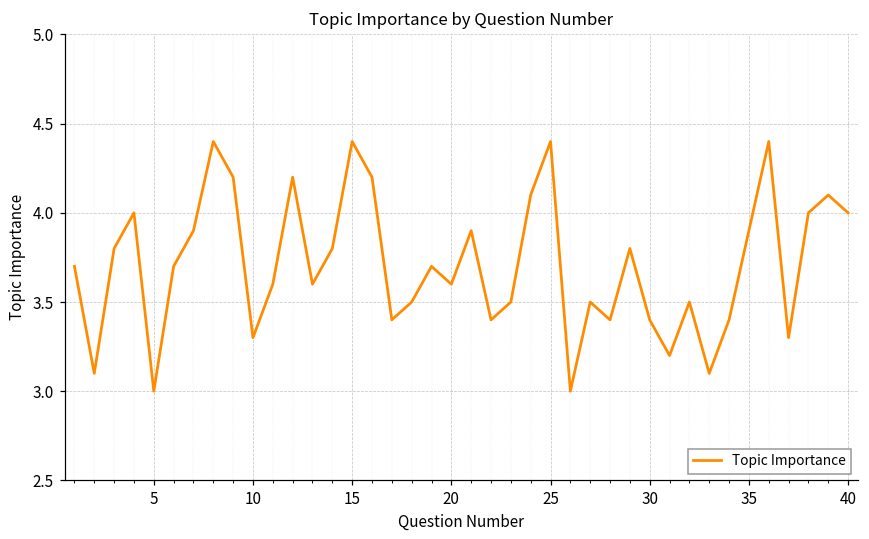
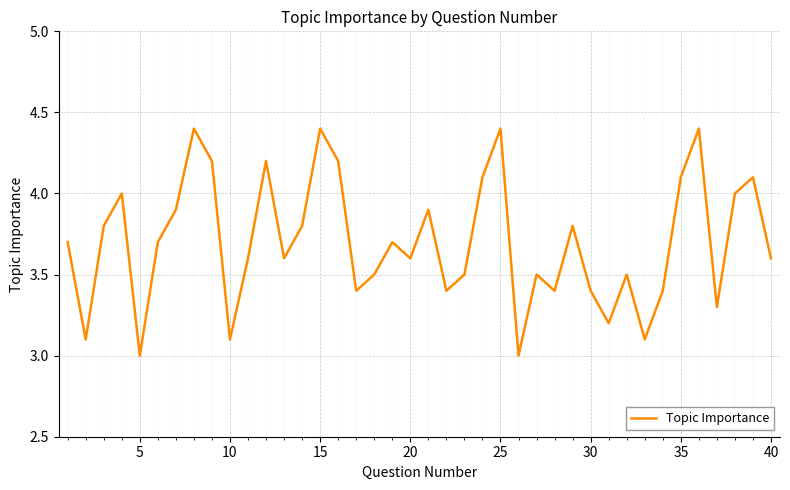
  {
    "5": 3.0,
-   "10": 3.3,
+   "10": 3.1,
    "15": 4.4,
    "20": 3.6,
    "25": 4.4,
    "30": 3.4,
-   "35": 3.9,
-   "40": 4.0
+   "35": 4.1,
+   "40": 3.6
  }
